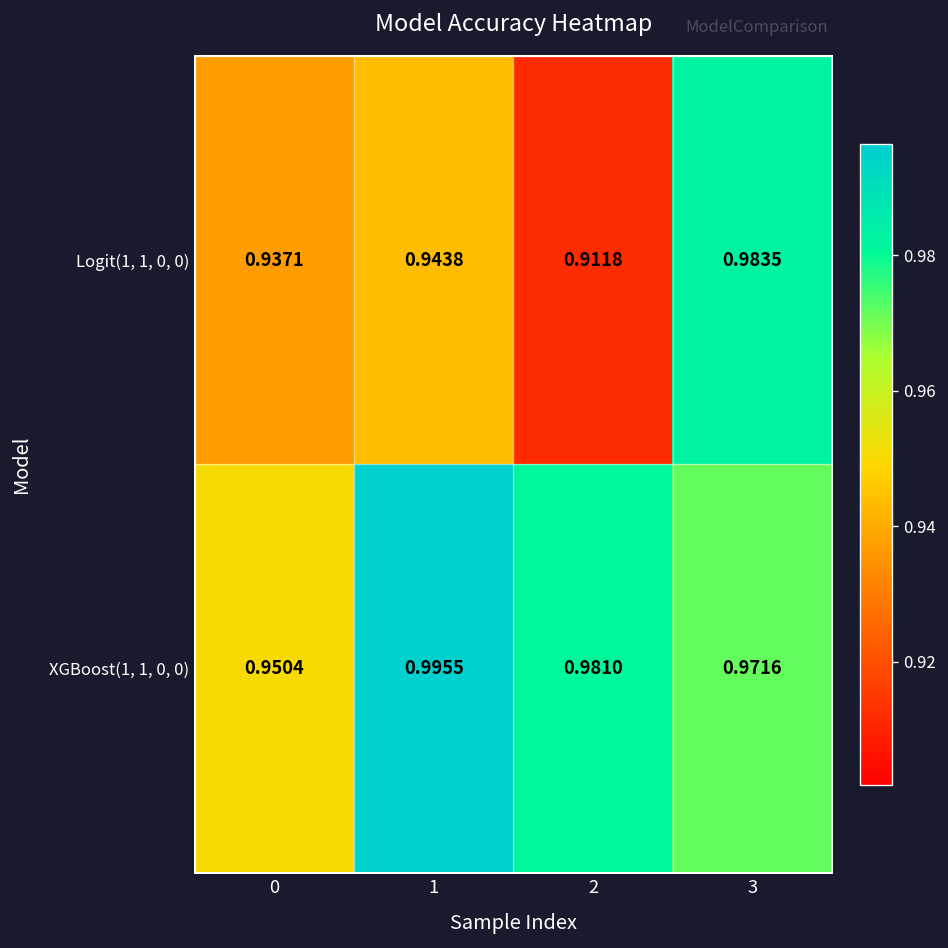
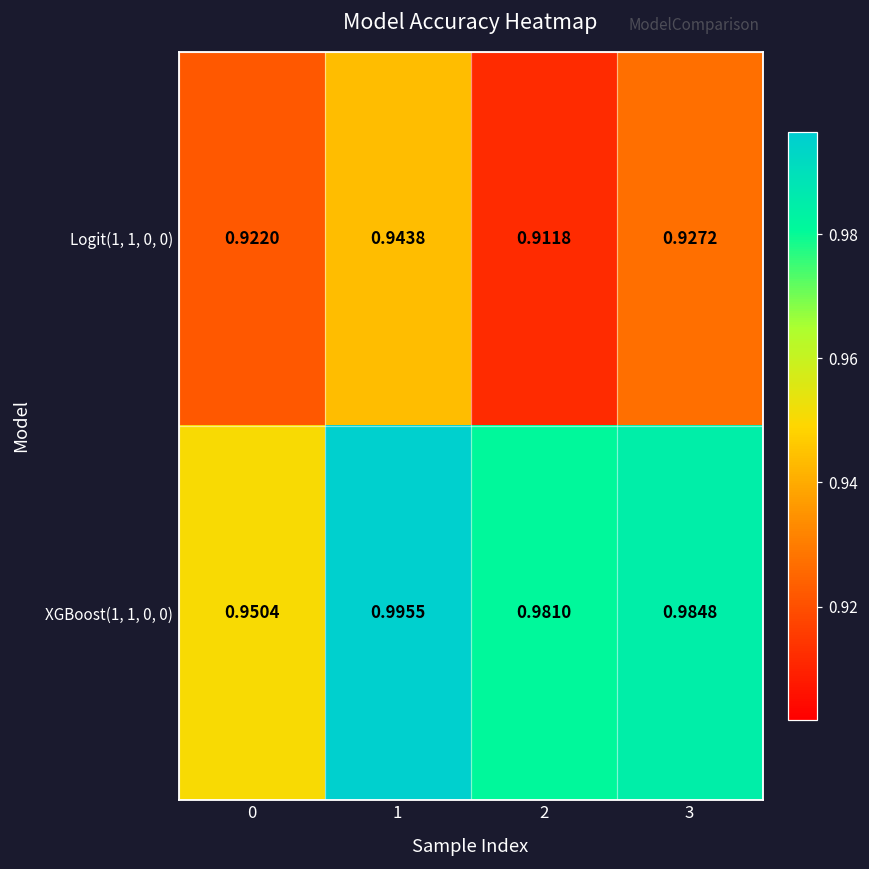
  {
    "Logit(1, 1, 0, 0)": {
-     "0": 0.9371,
+     "0": 0.9220,
      "1": 0.9438,
      "2": 0.9118,
-     "3": 0.9835
+     "3": 0.9272
    },
    "XGBoost(1, 1, 0, 0)": {
      "0": 0.9504,
      "1": 0.9955,
      "2": 0.9810,
-     "3": 0.9716
+     "3": 0.9848
    }
  }
